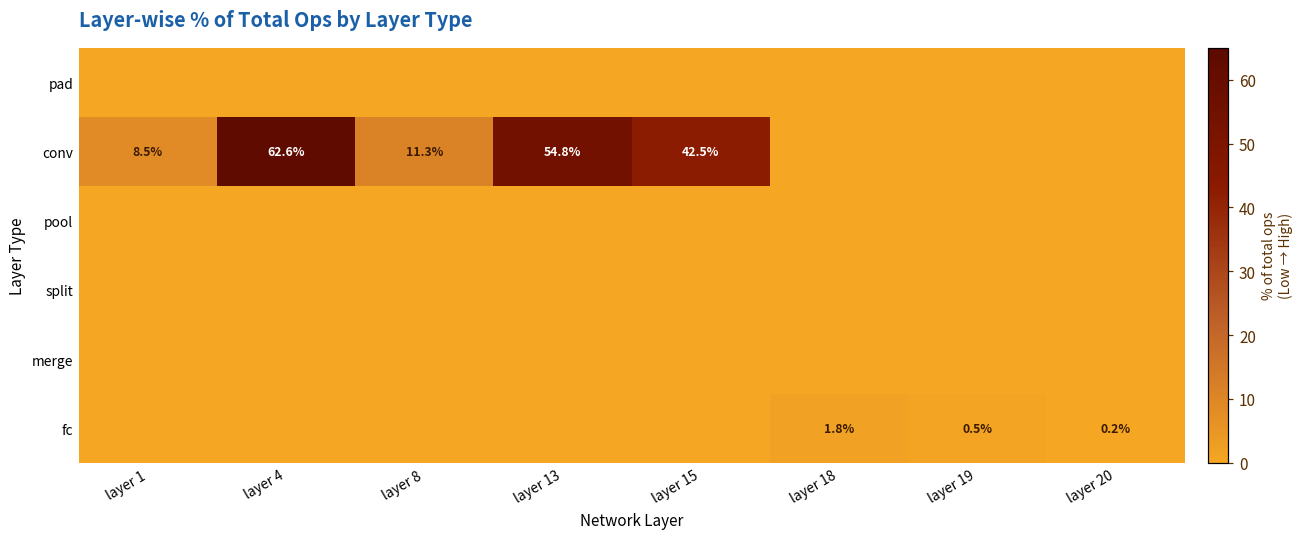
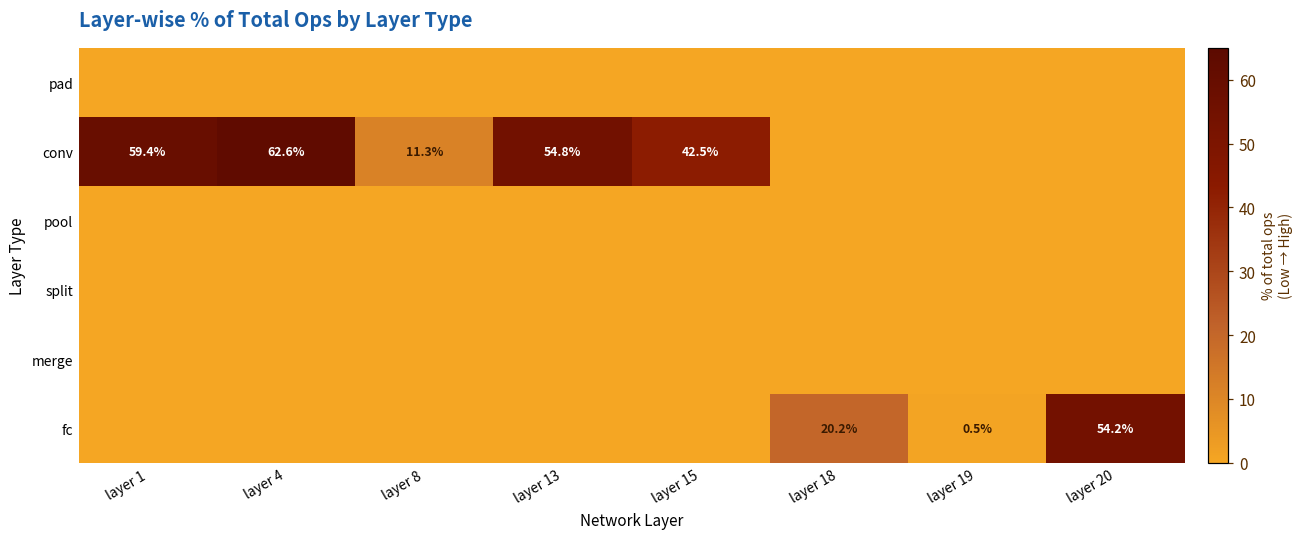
  {
    "conv": {
-     "layer 1": "8.5%",
+     "layer 1": "59.4%",
      "layer 4": "62.6%",
      "layer 8": "11.3%",
      "layer 13": "54.8%",
      "layer 15": "42.5%"
    },
    "fc": {
-     "layer 18": "1.8%",
+     "layer 18": "20.2%",
      "layer 19": "0.5%",
-     "layer 20": "0.2%"
+     "layer 20": "54.2%"
    }
  }
